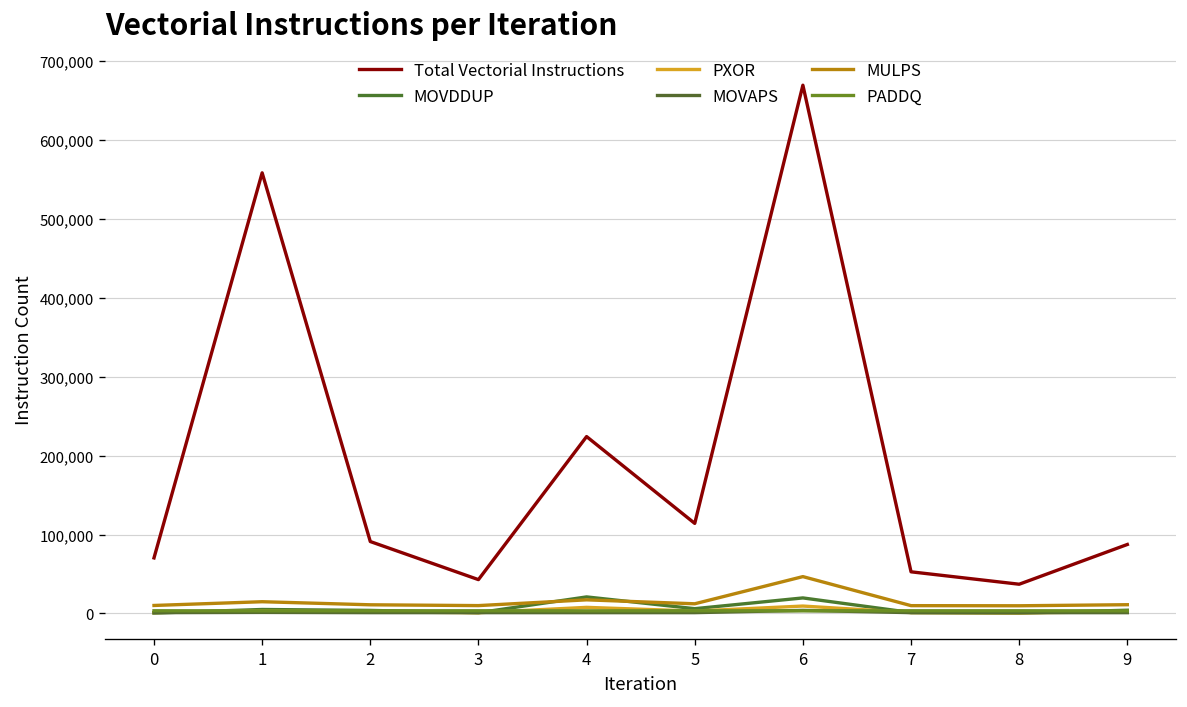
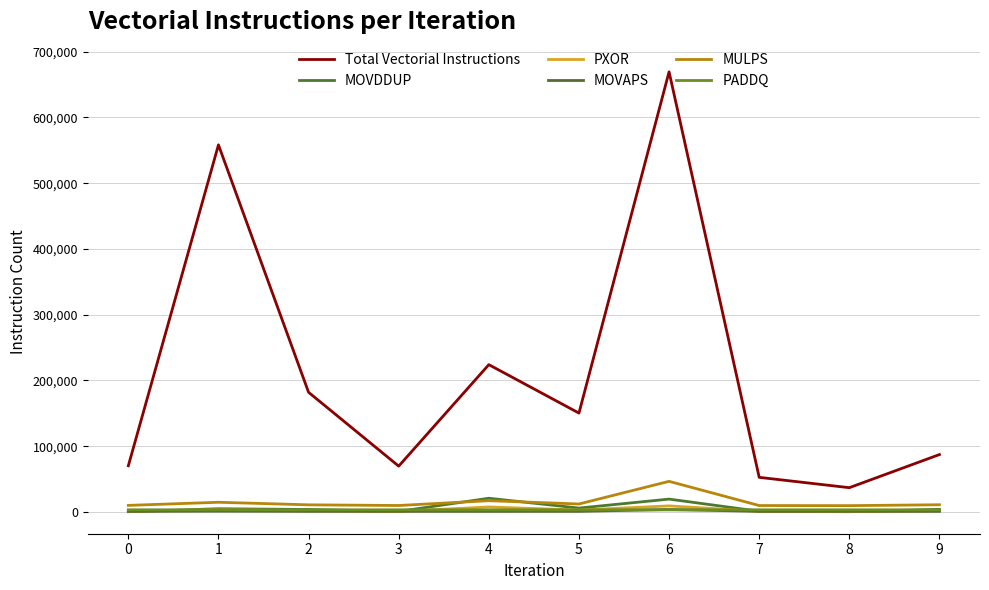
  {
    "Total Vectorial Instructions": {
      "0": "70,000",
      "1": "560,000",
-     "2": "90,000",
-     "3": "40,000",
+     "2": "180,000",
+     "3": "70,000",
      "4": "220,000",
-     "5": "110,000",
+     "5": "150,000",
      "6": "670,000",
      "7": "50,000",
      "8": "40,000",
      "9": "90,000"
    }
  }
